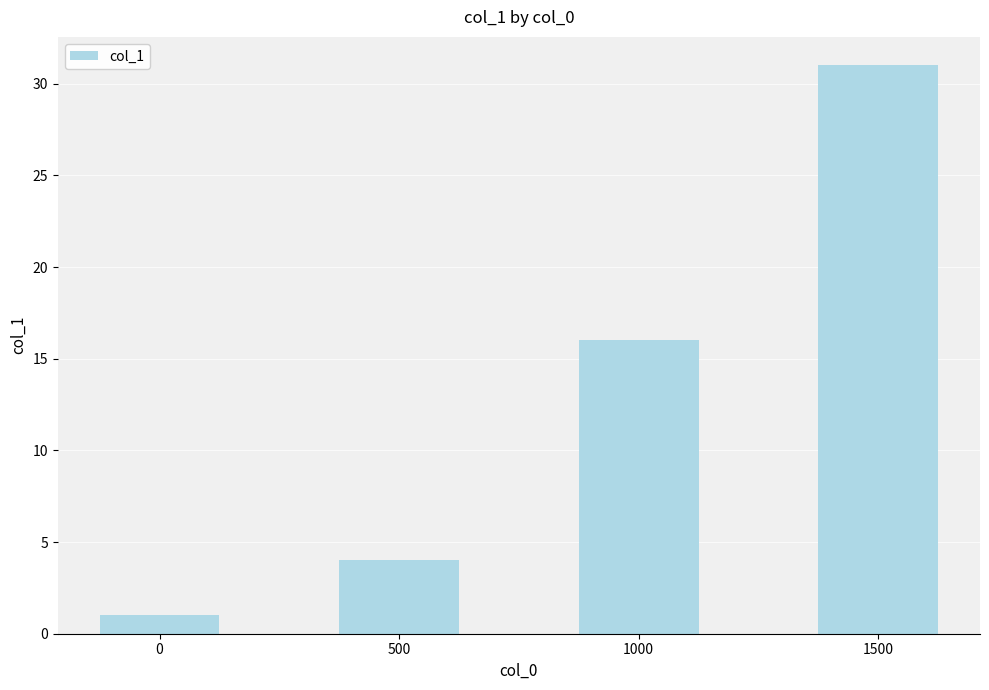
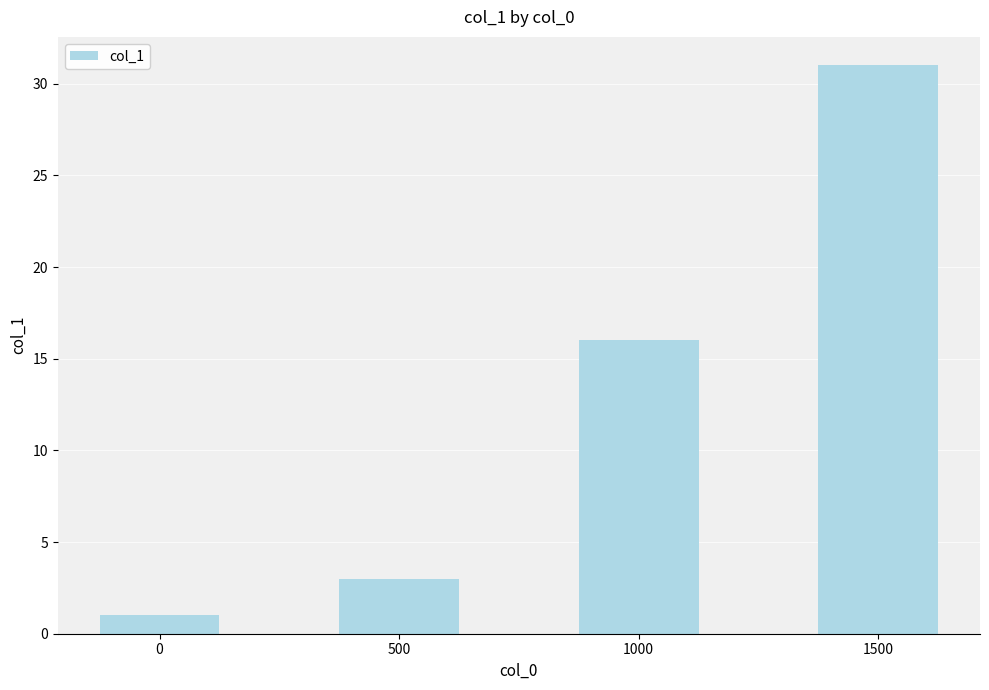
  {
    "0": 1,
-   "500": 4,
+   "500": 3,
    "1000": 16,
    "1500": 31
  }
